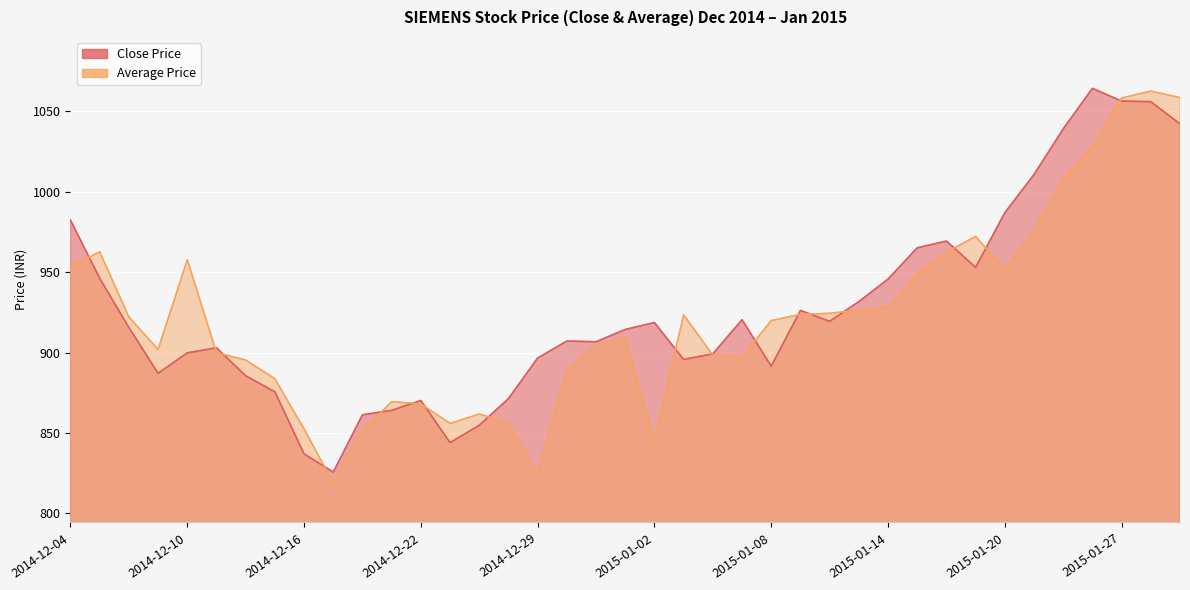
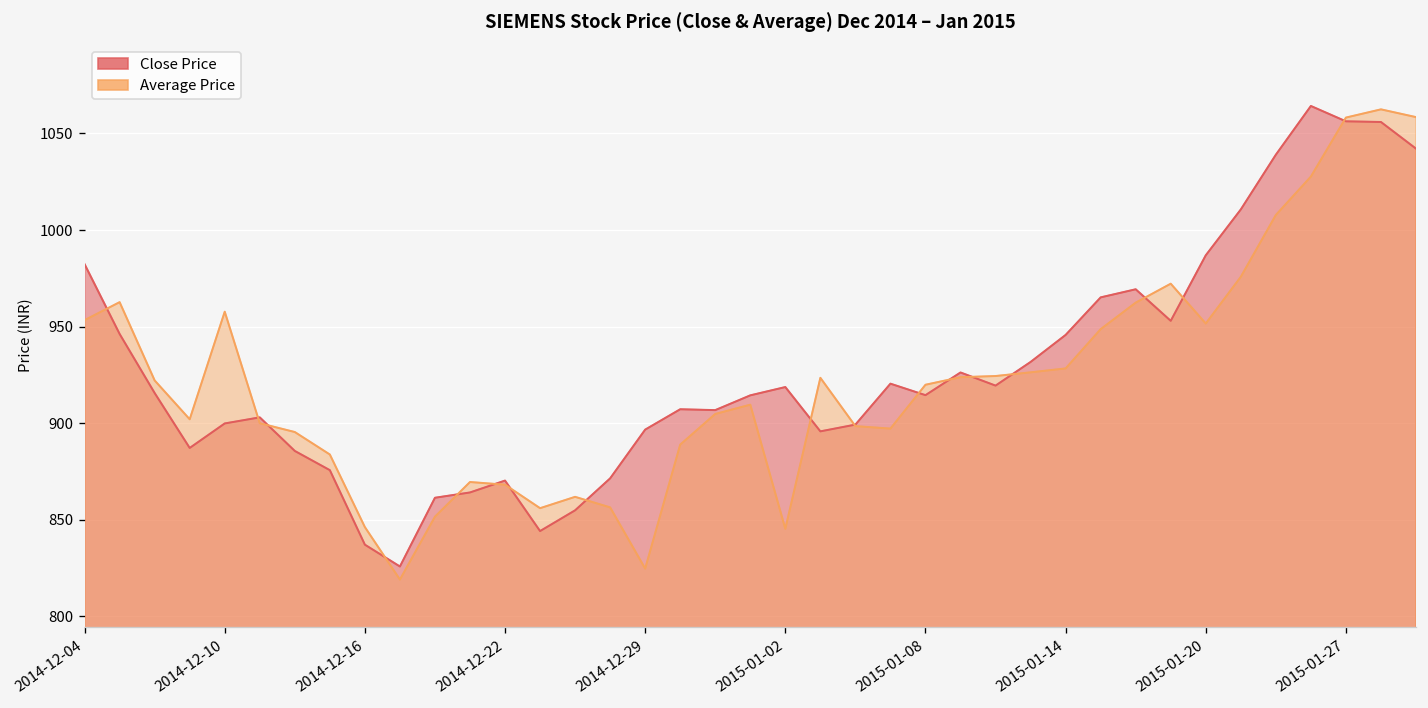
  {
    "Close Price": {
      "2014-12-04": 982,
      "2014-12-10": 900,
      "2014-12-16": 837,
      "2014-12-22": 870,
      "2014-12-29": 897,
      "2015-01-02": 919,
-     "2015-01-08": 892,
+     "2015-01-08": 914,
      "2015-01-14": 946,
      "2015-01-20": 987,
      "2015-01-27": 1056
    },
    "Average Price": {
      "2014-12-04": 953,
      "2014-12-10": 958,
-     "2014-12-16": 852,
+     "2014-12-16": 846,
      "2014-12-22": 868,
      "2014-12-29": 825,
      "2015-01-02": 845,
      "2015-01-08": 920,
      "2015-01-14": 928,
      "2015-01-20": 952,
      "2015-01-27": 1058
    }
  }
